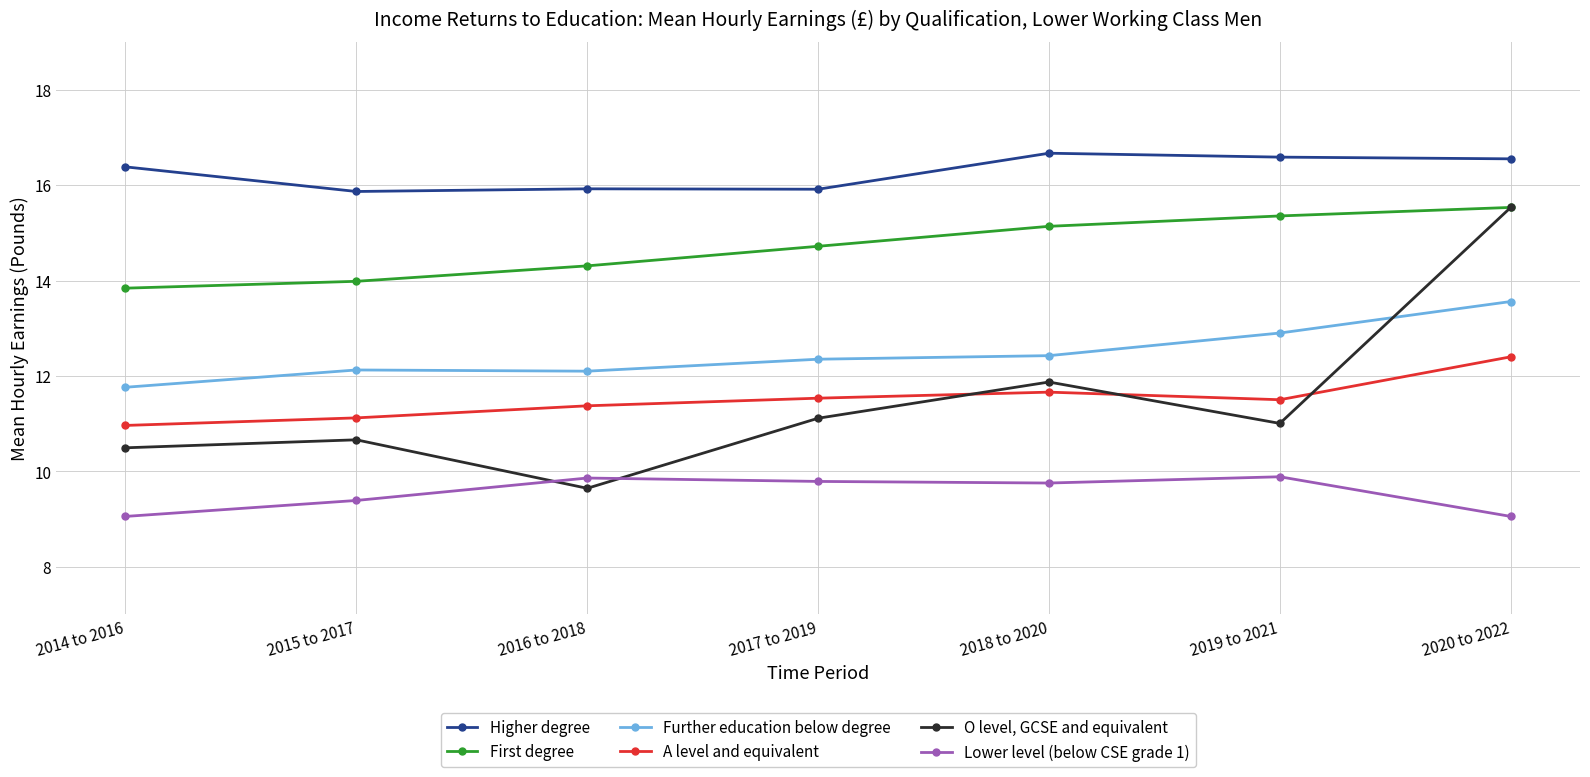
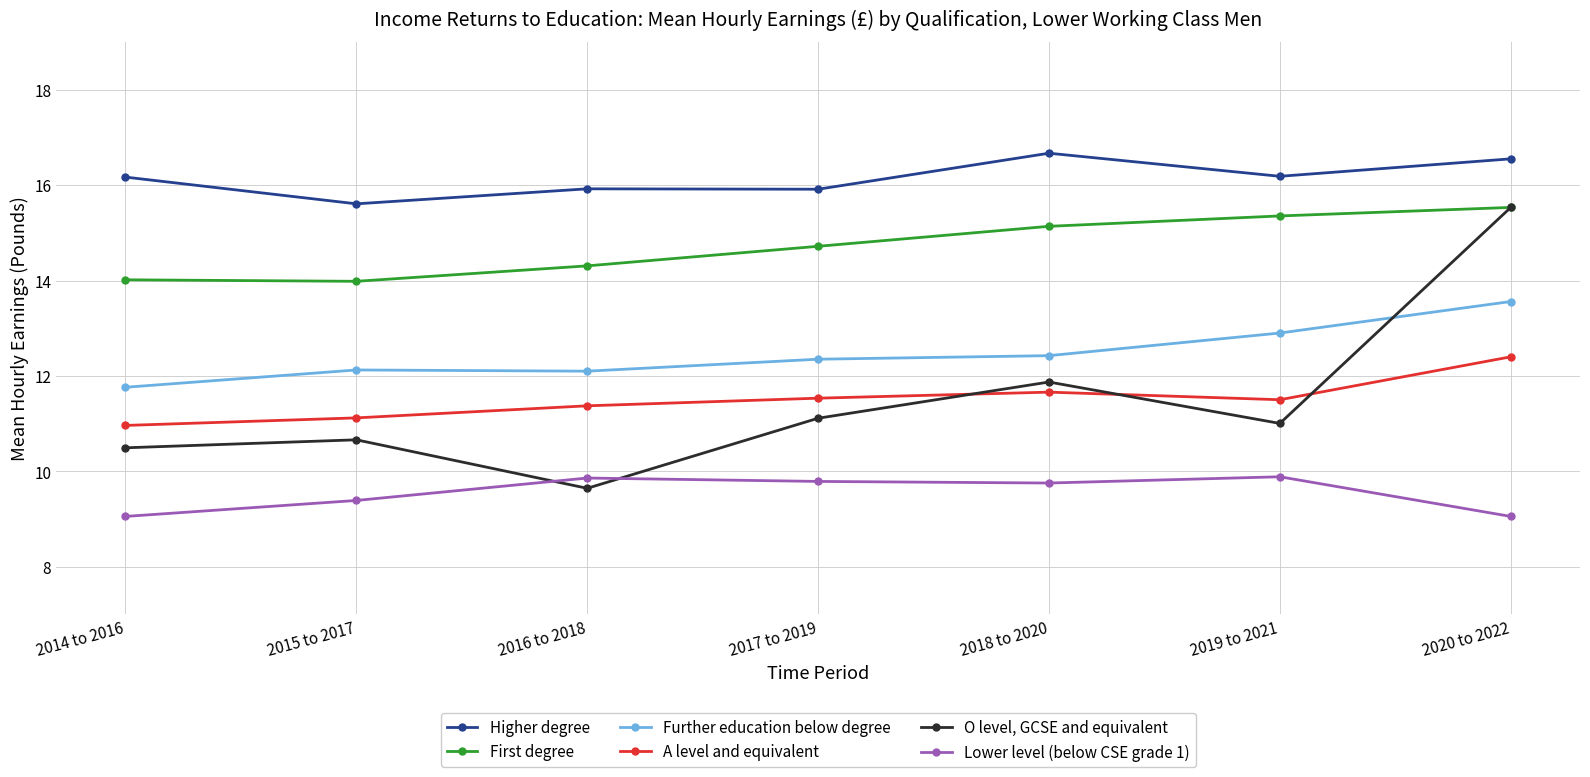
  {
    "Higher degree": {
-     "2014 to 2016": 16.4,
-     "2015 to 2017": 15.9,
+     "2014 to 2016": 16.2,
+     "2015 to 2017": 15.6,
      "2016 to 2018": 15.9,
      "2017 to 2019": 15.9,
      "2018 to 2020": 16.7,
-     "2019 to 2021": 16.6,
+     "2019 to 2021": 16.2,
      "2020 to 2022": 16.6
    },
    "First degree": {
-     "2014 to 2016": 13.8,
+     "2014 to 2016": 14.0,
      "2015 to 2017": 14.0,
      "2016 to 2018": 14.3,
      "2017 to 2019": 14.7,
      "2018 to 2020": 15.1,
      "2019 to 2021": 15.4
    },
    "Further education below degree": {
      "2014 to 2016": 11.8,
      "2015 to 2017": 12.1,
      "2016 to 2018": 12.1,
      "2017 to 2019": 12.4,
      "2018 to 2020": 12.4,
      "2019 to 2021": 12.9,
      "2020 to 2022": 13.6
    },
    "A level and equivalent": {
      "2014 to 2016": 11.0,
      "2015 to 2017": 11.1,
      "2016 to 2018": 11.4,
      "2017 to 2019": 11.5,
      "2018 to 2020": 11.7,
      "2019 to 2021": 11.5,
      "2020 to 2022": 12.4
    },
    "O level, GCSE and equivalent": {
      "2014 to 2016": 10.5,
      "2015 to 2017": 10.7,
      "2016 to 2018": 9.6,
      "2017 to 2019": 11.1,
      "2018 to 2020": 11.9,
      "2019 to 2021": 11.0
    },
    "Lower level (below CSE grade 1)": {
      "2014 to 2016": 9.1,
      "2015 to 2017": 9.4,
      "2016 to 2018": 9.9,
      "2017 to 2019": 9.8,
      "2018 to 2020": 9.8,
      "2019 to 2021": 9.9,
      "2020 to 2022": 9.1
    }
  }
